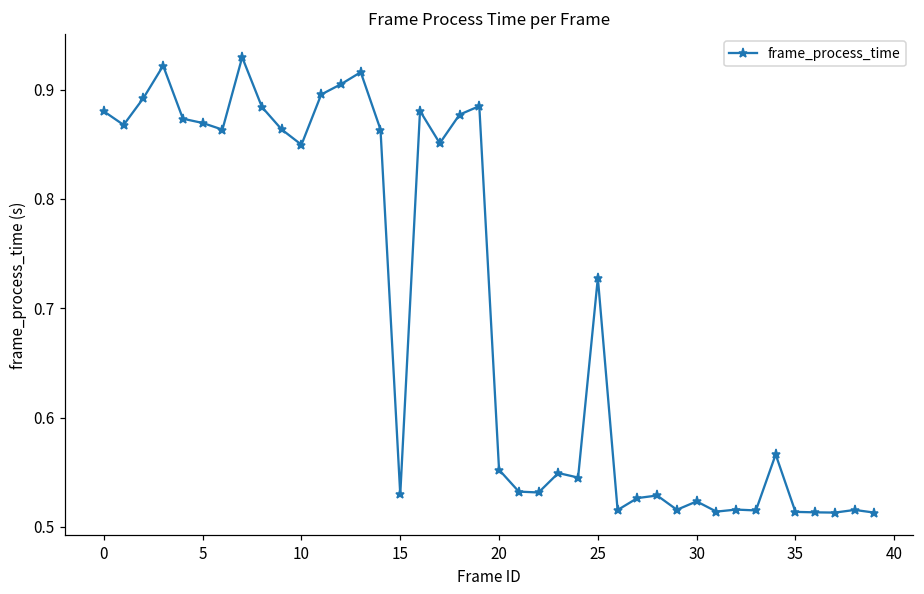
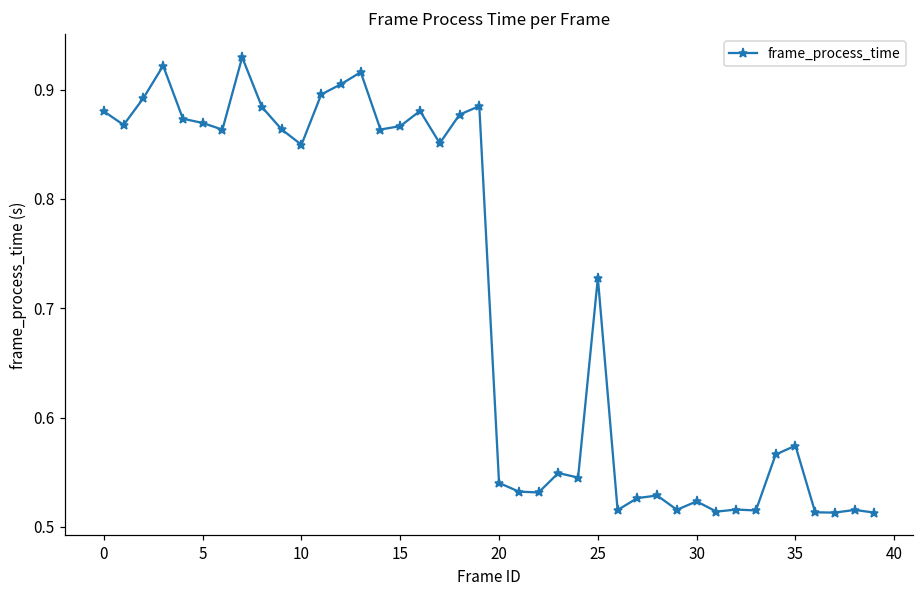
  {
    "0": 0.88,
    "5": 0.87,
    "10": 0.85,
-   "15": 0.53,
-   "20": 0.55,
+   "15": 0.87,
+   "20": 0.54,
    "25": 0.73,
    "30": 0.52,
-   "35": 0.51
+   "35": 0.57
  }
